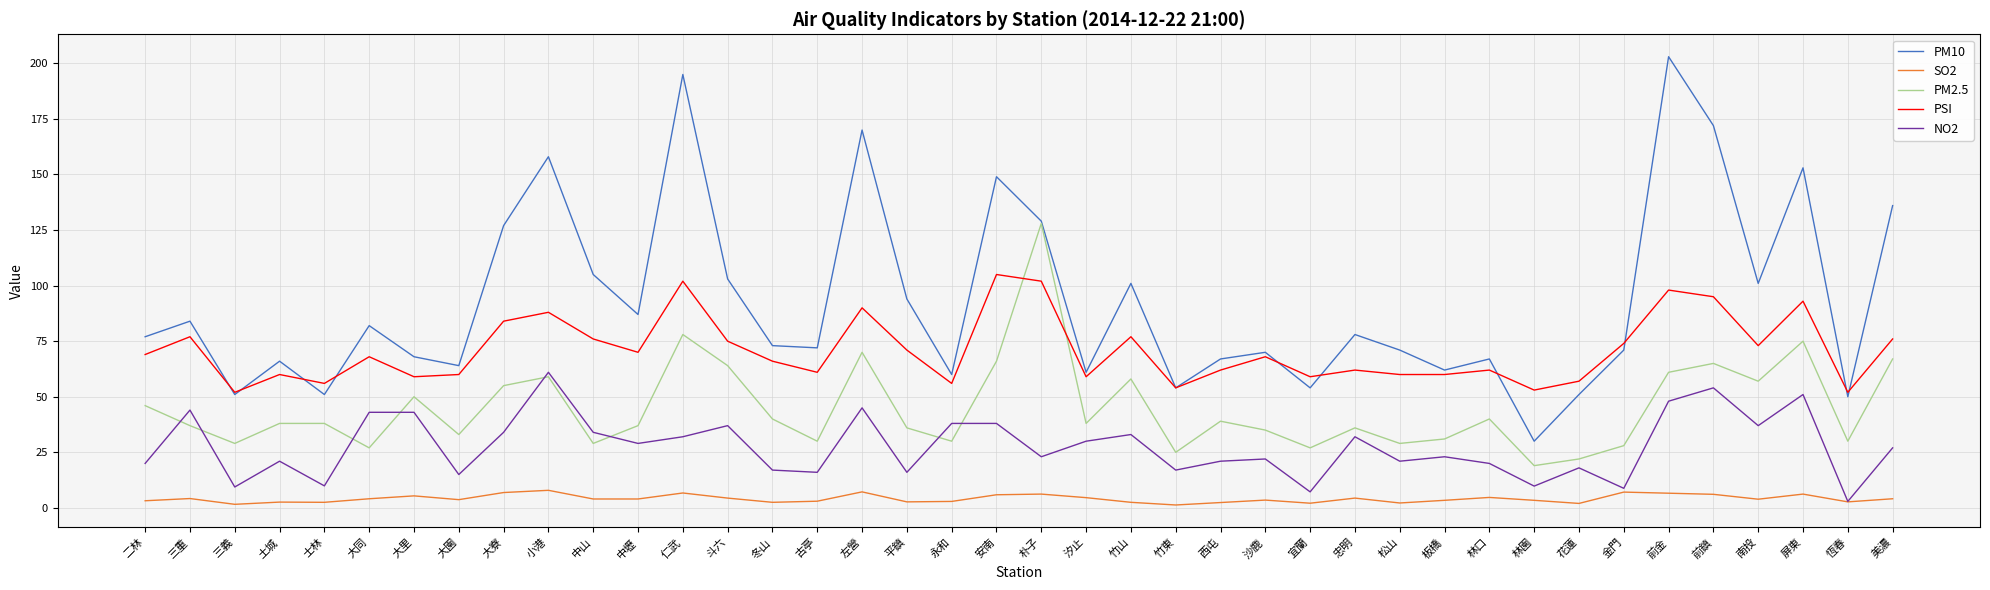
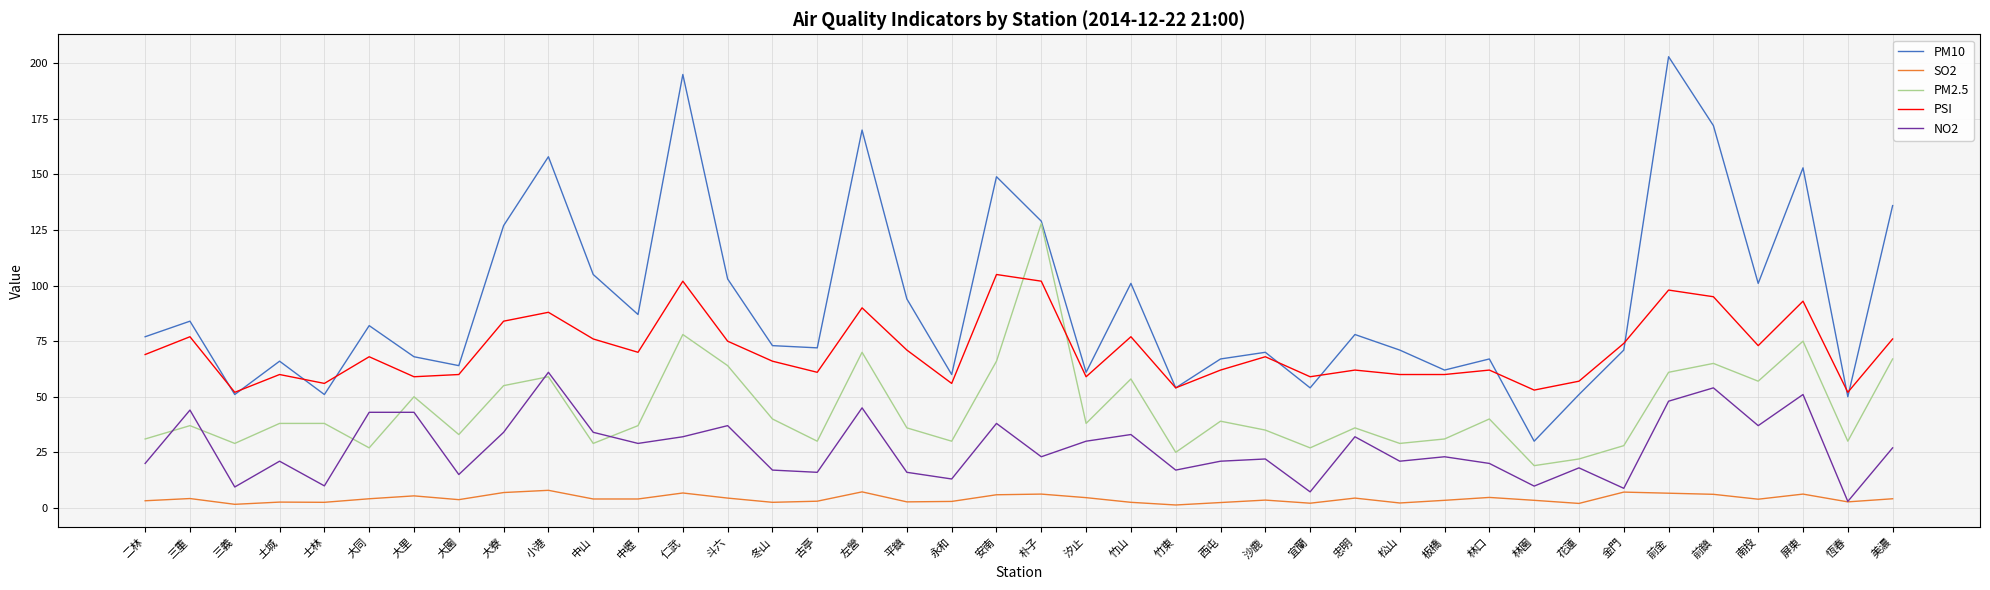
  {
    "PM10": {
      "二林": 77,
      "三重": 84,
      "土城": 66,
      "士林": 51,
      "大同": 82,
      "大里": 68,
      "大園": 64,
      "大寮": 127,
      "小港": 158,
      "中山": 105,
      "中壢": 87,
      "仁武": 195,
      "斗六": 103,
      "冬山": 73,
      "古亭": 72,
      "左營": 170,
      "平鎮": 94,
      "永和": 60,
      "安南": 149,
      "汐止": 61,
      "竹山": 101,
      "西屯": 67,
      "沙鹿": 70,
      "宜蘭": 54,
      "忠明": 78,
      "松山": 71,
      "板橋": 62,
      "林口": 67,
      "林園": 30,
      "花蓮": 51,
      "金門": 71,
      "前金": 203,
      "前鎮": 172,
      "南投": 101,
      "屏東": 153,
      "恆春": 50,
      "美濃": 136
    },
    "SO2": {
      "二林": 3,
      "三重": 4,
      "三義": 2,
      "土城": 3,
      "士林": 3,
      "大同": 4,
      "大里": 5,
      "大園": 4,
      "大寮": 7,
      "小港": 8,
      "中山": 4,
      "中壢": 4,
      "仁武": 7,
      "斗六": 4,
      "冬山": 3,
      "古亭": 3,
      "左營": 7,
      "平鎮": 3,
      "永和": 3,
      "安南": 6,
      "朴子": 6,
      "汐止": 5,
      "竹山": 3,
      "竹東": 1,
      "西屯": 2,
      "沙鹿": 4,
      "宜蘭": 2,
      "忠明": 4,
      "松山": 2,
      "板橋": 3,
      "林口": 5,
      "林園": 3,
      "花蓮": 2,
      "金門": 7,
      "前金": 7,
      "前鎮": 6,
      "南投": 4,
      "屏東": 6,
      "美濃": 4
    },
    "PM2.5": {
-     "二林": 46,
+     "二林": 31,
      "三重": 37,
      "三義": 29,
      "土城": 38,
      "士林": 38,
      "大同": 27,
      "大里": 50,
      "大園": 33,
      "大寮": 55,
      "小港": 59,
      "中山": 29,
      "中壢": 37,
      "仁武": 78,
      "斗六": 64,
      "冬山": 40,
      "古亭": 30,
      "左營": 70,
      "平鎮": 36,
      "永和": 30,
      "安南": 66,
      "汐止": 38,
      "竹山": 58,
      "竹東": 25,
      "西屯": 39,
      "沙鹿": 35,
      "宜蘭": 27,
      "忠明": 36,
      "松山": 29,
      "板橋": 31,
      "林口": 40,
      "林園": 19,
      "花蓮": 22,
      "金門": 28,
      "前金": 61,
      "前鎮": 65,
      "南投": 57,
      "屏東": 75,
      "恆春": 30,
      "美濃": 67
    },
    "PSI": {
      "二林": 69,
      "三重": 77,
      "土城": 60,
      "士林": 56,
      "大同": 68,
      "大里": 59,
      "大園": 60,
      "大寮": 84,
      "小港": 88,
      "中山": 76,
      "中壢": 70,
      "仁武": 102,
      "斗六": 75,
      "冬山": 66,
      "古亭": 61,
      "左營": 90,
      "平鎮": 71,
      "永和": 56,
      "安南": 105,
      "朴子": 102,
      "汐止": 59,
      "竹山": 77,
      "西屯": 62,
      "沙鹿": 68,
      "宜蘭": 59,
      "忠明": 62,
      "松山": 60,
      "板橋": 60,
      "林口": 62,
      "林園": 53,
      "花蓮": 57,
      "金門": 74,
      "前金": 98,
      "前鎮": 95,
      "南投": 73,
      "屏東": 93,
      "恆春": 52,
      "美濃": 76
    },
    "NO2": {
      "二林": 20,
      "三重": 44,
      "三義": 9,
      "土城": 21,
      "士林": 10,
      "大同": 43,
      "大里": 43,
      "大園": 15,
      "大寮": 34,
      "小港": 61,
      "中山": 34,
      "中壢": 29,
      "仁武": 32,
      "斗六": 37,
      "冬山": 17,
      "古亭": 16,
      "左營": 45,
      "平鎮": 16,
-     "永和": 38,
+     "永和": 13,
      "安南": 38,
      "朴子": 23,
      "汐止": 30,
      "竹山": 33,
      "竹東": 17,
      "西屯": 21,
      "沙鹿": 22,
      "宜蘭": 7,
      "忠明": 32,
      "松山": 21,
      "板橋": 23,
      "林口": 20,
      "林園": 10,
      "花蓮": 18,
      "金門": 9,
      "前金": 48,
      "前鎮": 54,
      "南投": 37,
      "屏東": 51,
      "美濃": 27
    }
  }
